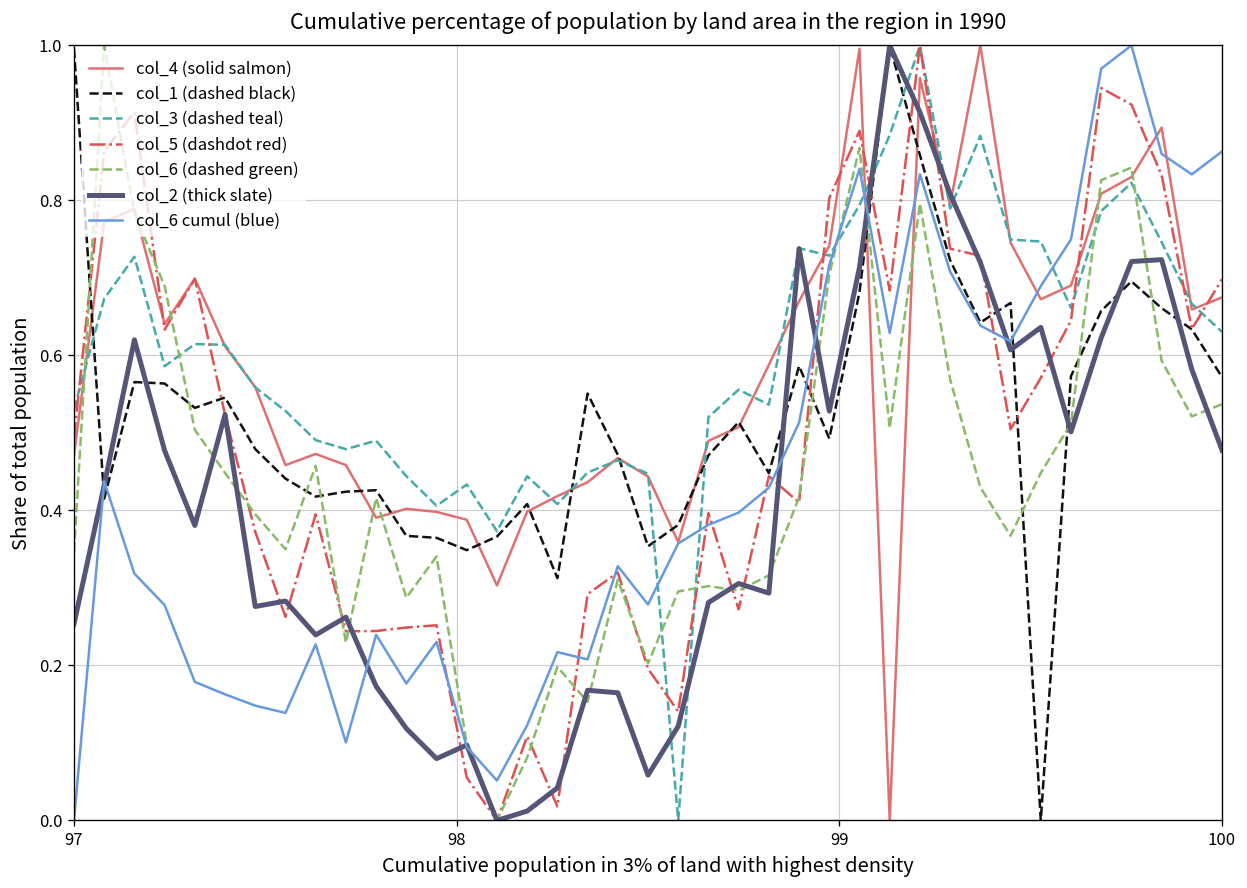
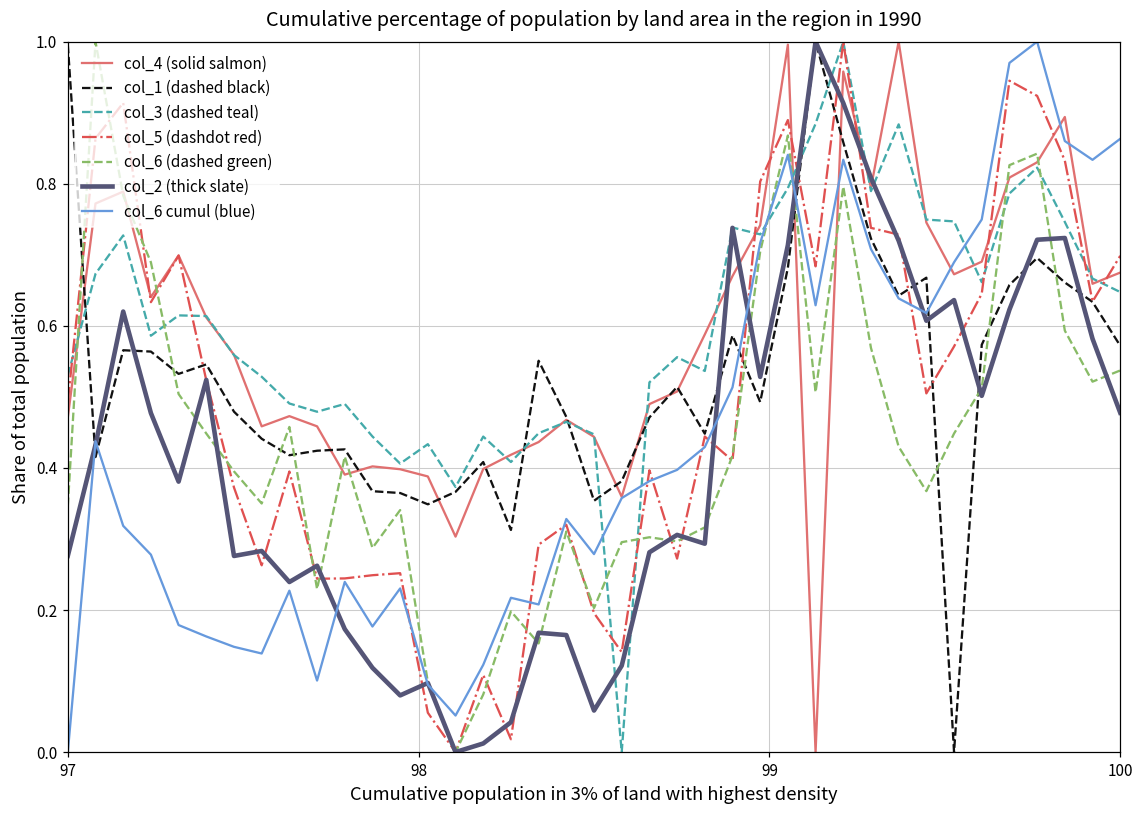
  {
    "col_1 (dashed black)": {
      "97": 1.00,
      "100": 0.57
    },
    "col_3 (dashed teal)": {
      "97": 0.53,
-     "100": 0.63
+     "100": 0.65
    },
    "col_6 (dashed green)": {
      "97": 0.35,
      "100": 0.54
    },
    "col_2 (thick slate)": {
-     "97": 0.25,
+     "97": 0.28,
      "100": 0.48
    },
    "col_6 cumul (blue)": {
      "97": 0.00,
      "100": 0.86
    }
  }
